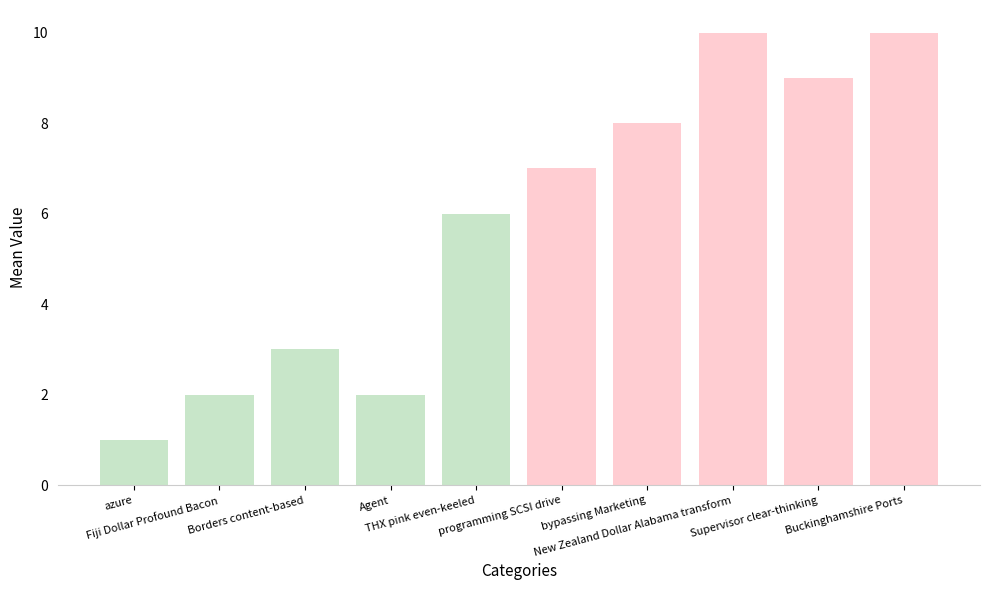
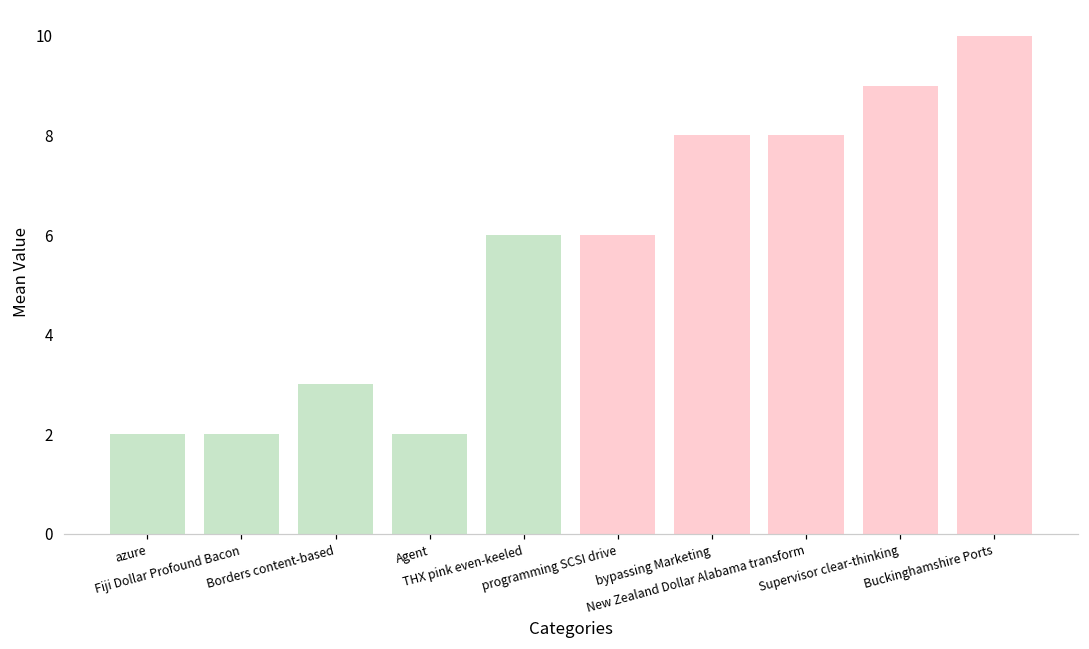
  {
-   "azure": 1,
+   "azure": 2,
    "Fiji Dollar Profound Bacon": 2,
    "Borders content-based": 3,
    "Agent": 2,
    "THX pink even-keeled": 6,
-   "programming SCSI drive": 7,
+   "programming SCSI drive": 6,
    "bypassing Marketing": 8,
-   "New Zealand Dollar Alabama transform": 10,
+   "New Zealand Dollar Alabama transform": 8,
    "Supervisor clear-thinking": 9,
    "Buckinghamshire Ports": 10
  }
